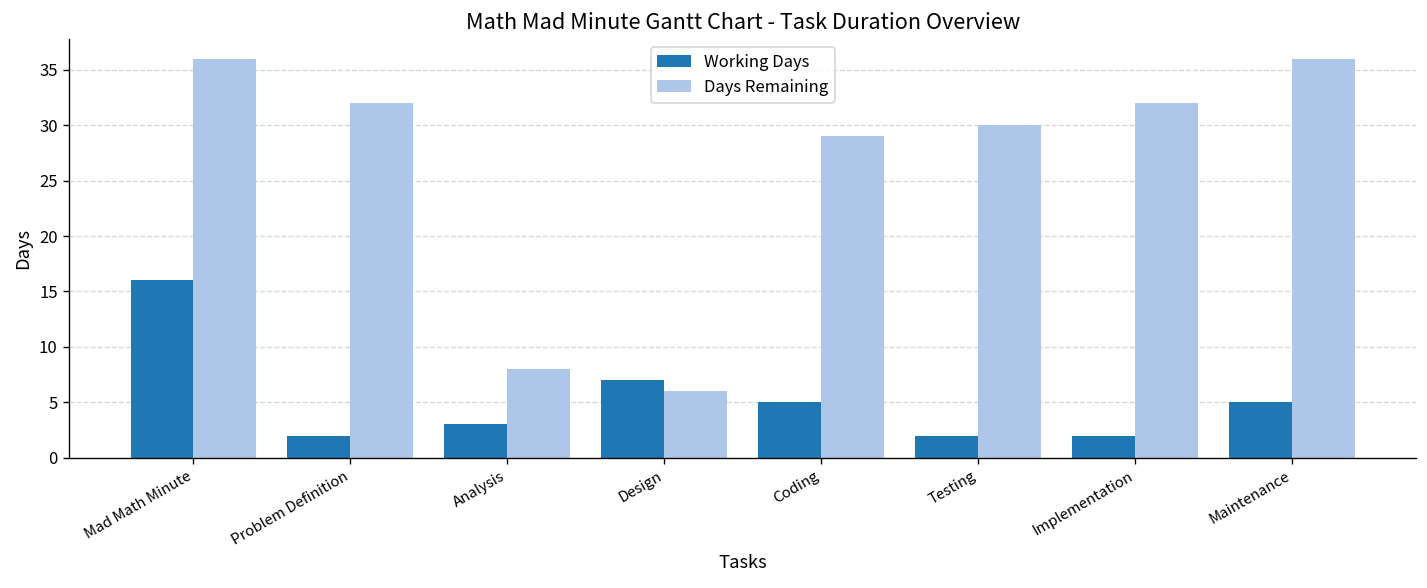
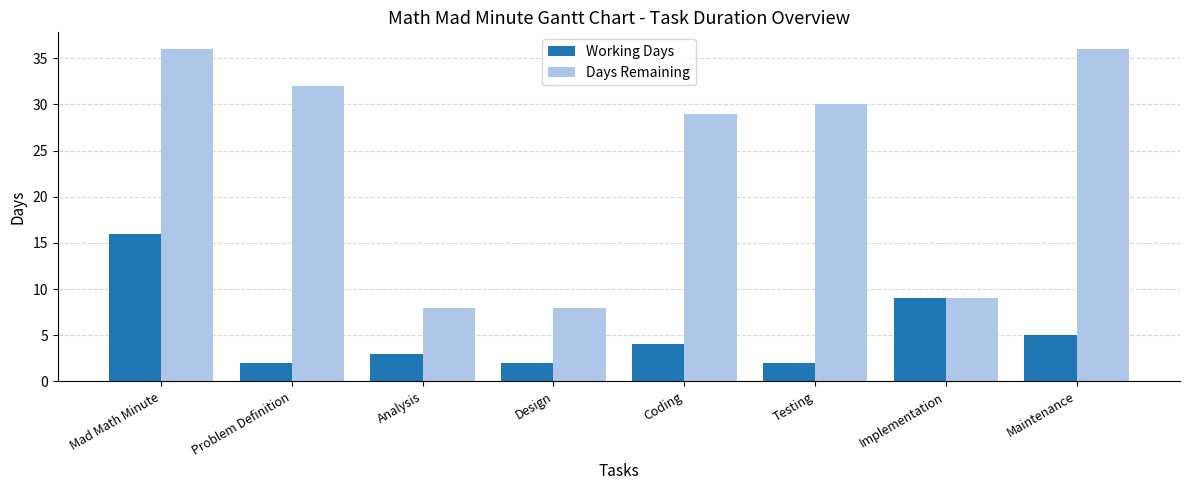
  {
    "Working Days": {
      "Mad Math Minute": 16,
      "Problem Definition": 2,
      "Analysis": 3,
-     "Design": 7,
-     "Coding": 5,
+     "Design": 2,
+     "Coding": 4,
      "Testing": 2,
-     "Implementation": 2,
+     "Implementation": 9,
      "Maintenance": 5
    },
    "Days Remaining": {
      "Mad Math Minute": 36,
      "Problem Definition": 32,
      "Analysis": 8,
-     "Design": 6,
+     "Design": 8,
      "Coding": 29,
      "Testing": 30,
-     "Implementation": 32,
+     "Implementation": 9,
      "Maintenance": 36
    }
  }
